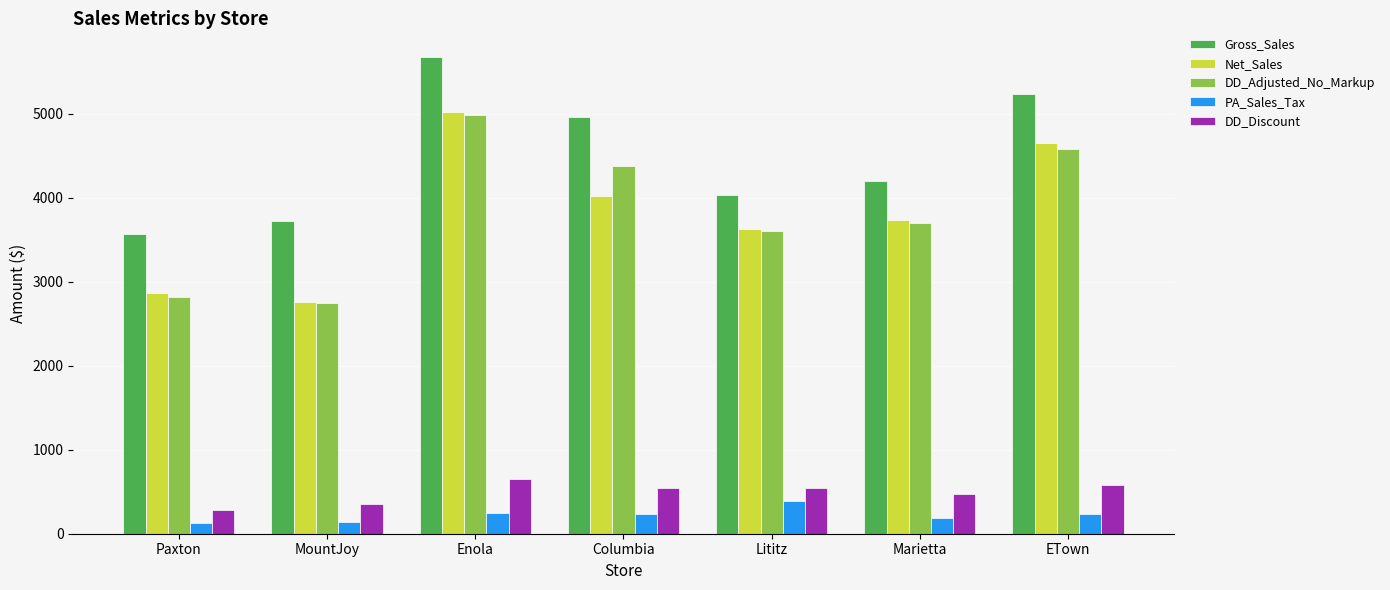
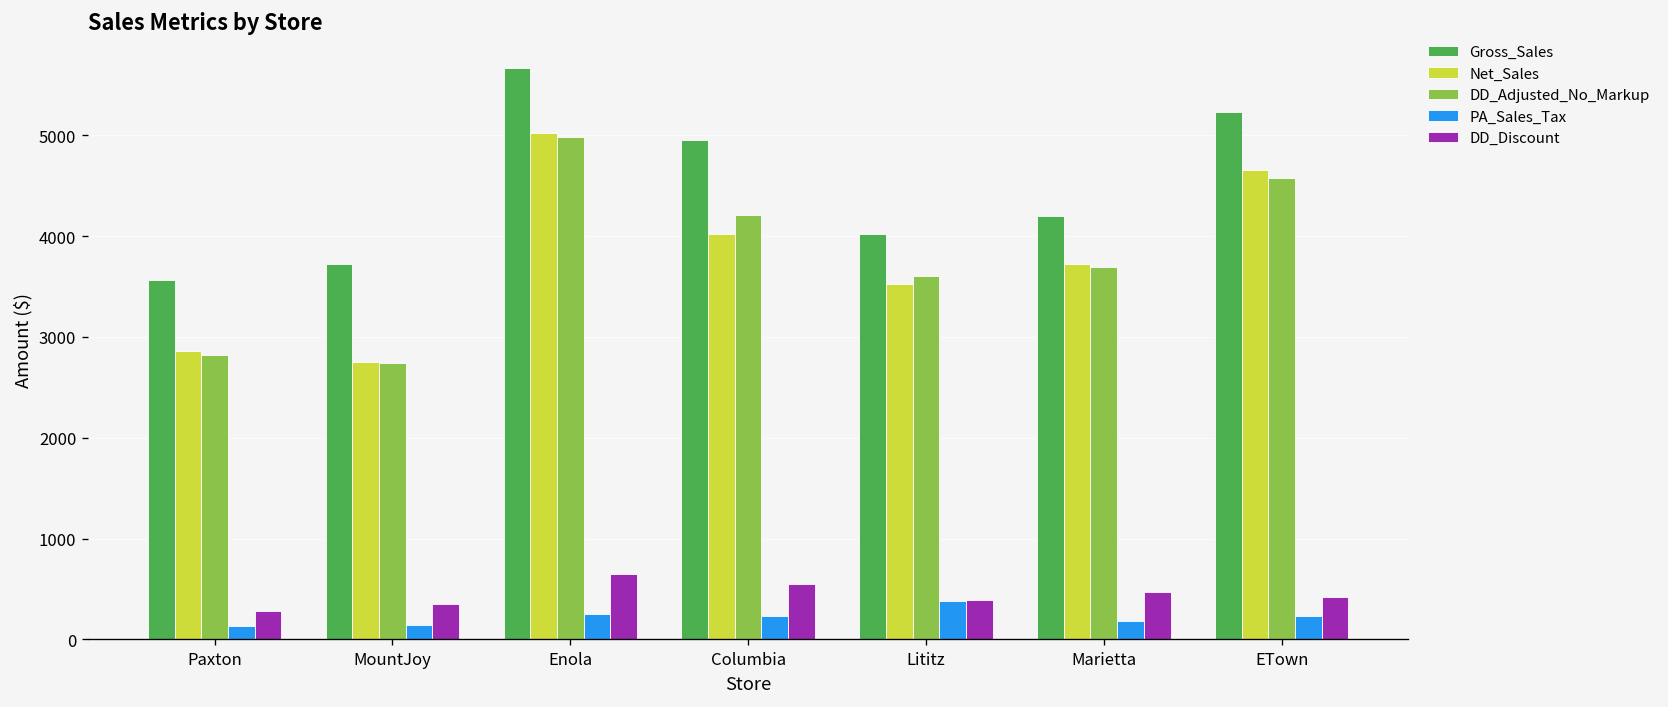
  {
    "Gross_Sales": {
      "Paxton": 3600,
      "MountJoy": 3700,
      "Enola": 5700,
      "Columbia": 5000,
      "Lititz": 4000,
      "Marietta": 4200,
      "ETown": 5200
    },
    "Net_Sales": {
      "Paxton": 2900,
      "MountJoy": 2800,
      "Enola": 5000,
      "Columbia": 4000,
-     "Lititz": 3600,
+     "Lititz": 3500,
      "Marietta": 3700,
      "ETown": 4700
    },
    "DD_Adjusted_No_Markup": {
      "Paxton": 2800,
      "MountJoy": 2700,
      "Enola": 5000,
-     "Columbia": 4400,
+     "Columbia": 4200,
      "Lititz": 3600,
      "Marietta": 3700,
      "ETown": 4600
    },
    "PA_Sales_Tax": {
      "Paxton": 100,
      "MountJoy": 100,
      "Enola": 200,
      "Columbia": 200,
      "Lititz": 400,
      "Marietta": 200,
      "ETown": 200
    },
    "DD_Discount": {
      "Paxton": 300,
      "MountJoy": 400,
      "Enola": 700,
      "Columbia": 500,
-     "Lititz": 500,
+     "Lititz": 400,
      "Marietta": 500,
-     "ETown": 600
+     "ETown": 400
    }
  }
